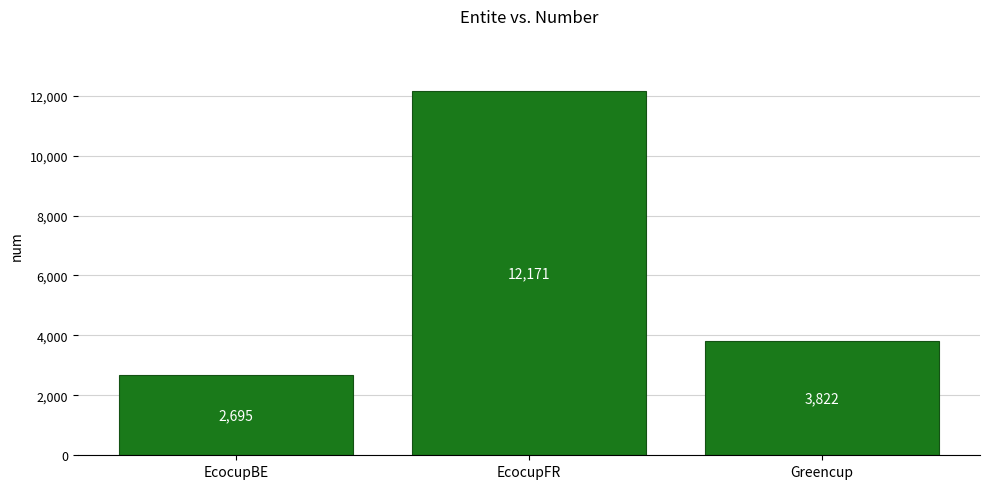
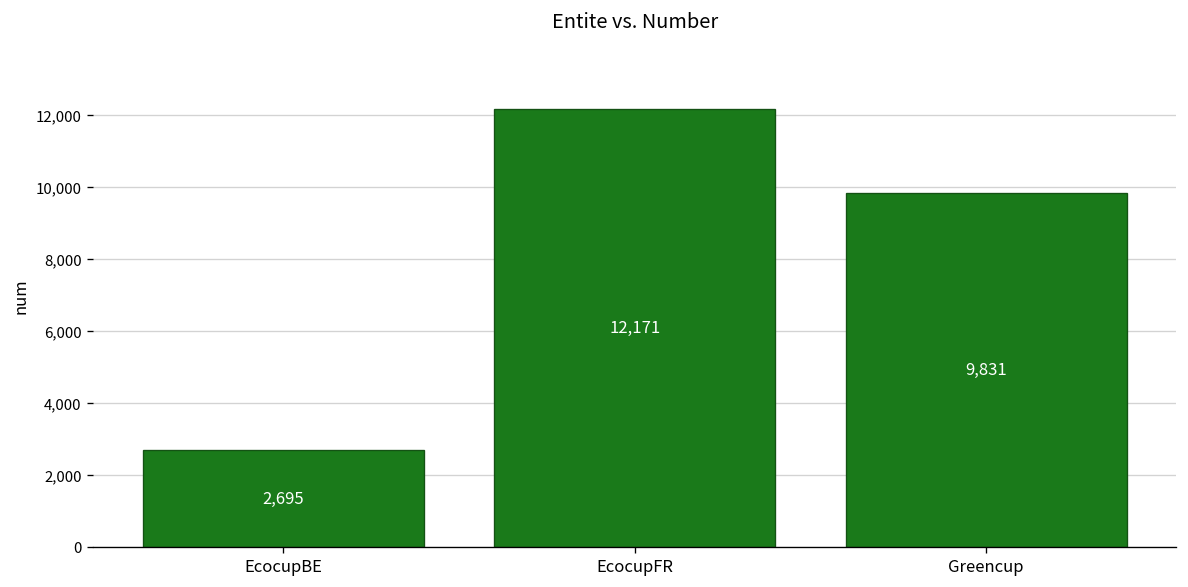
  {
    "EcocupBE": "2,695",
    "EcocupFR": "12,171",
-   "Greencup": "3,822"
+   "Greencup": "9,831"
  }
